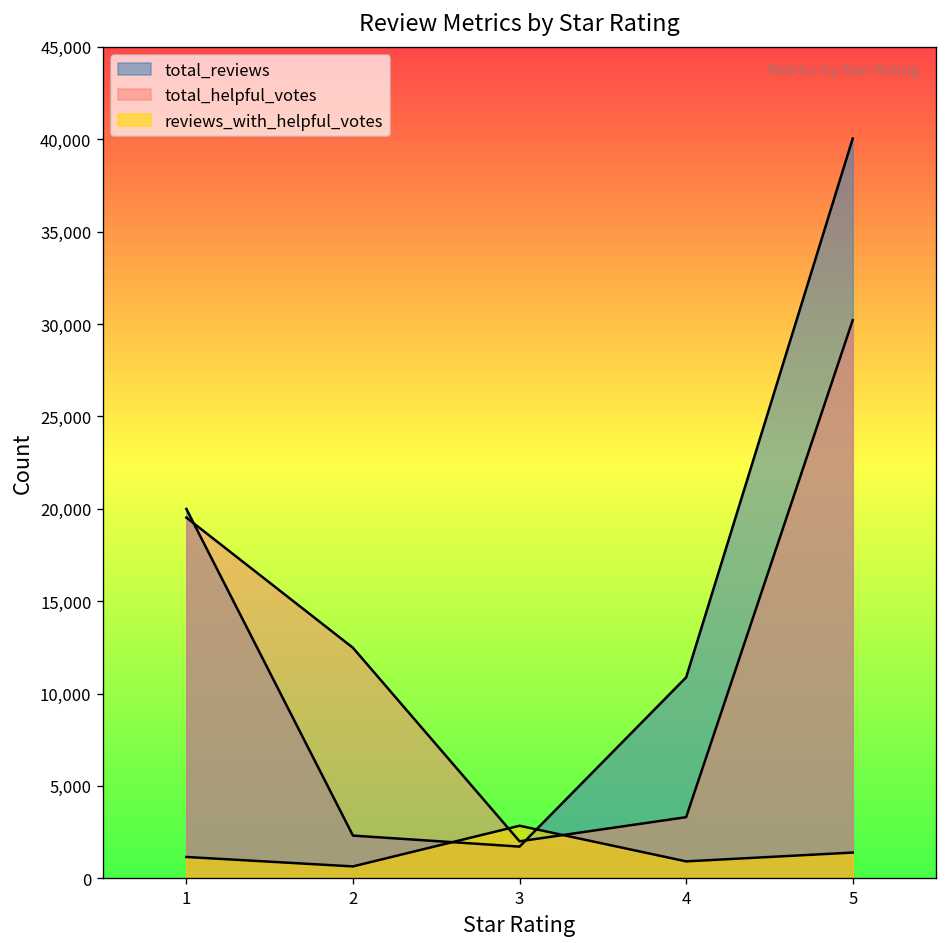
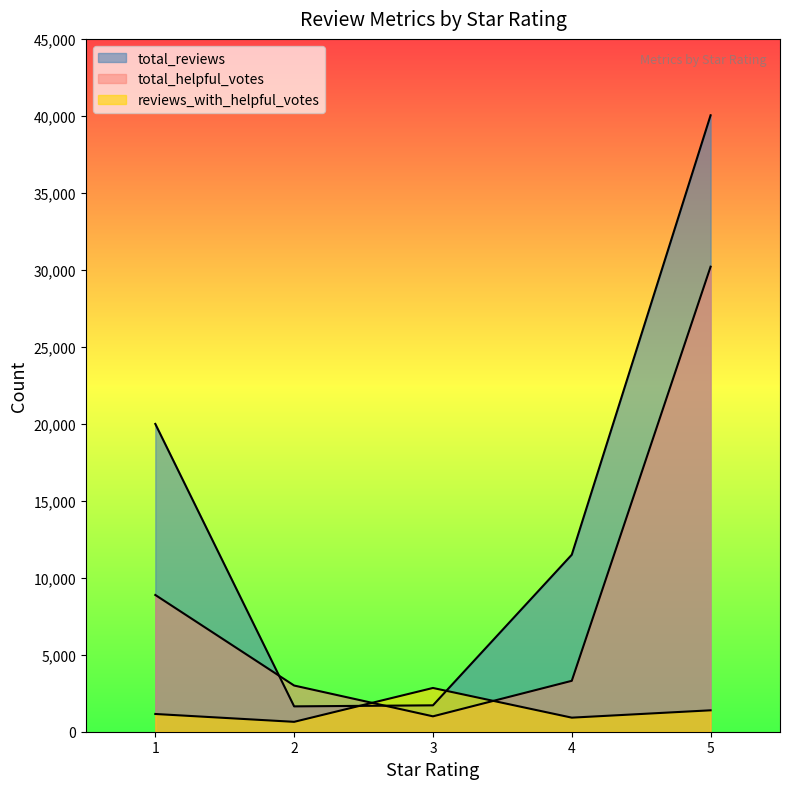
  {
    "total_reviews": {
      "1": "20,000",
-     "2": "2,300",
+     "2": "1,600",
      "3": "1,700",
-     "4": "10,900",
+     "4": "11,500",
      "5": "40,000"
    },
    "total_helpful_votes": {
-     "1": "19,500",
-     "2": "12,500",
-     "3": "2,000",
+     "1": "8,900",
+     "2": "3,000",
+     "3": "1,000",
      "4": "3,300",
      "5": "30,200"
    },
    "reviews_with_helpful_votes": {
      "1": "1,200",
      "2": "600",
      "3": "2,800",
      "4": "900",
      "5": "1,400"
    }
  }
